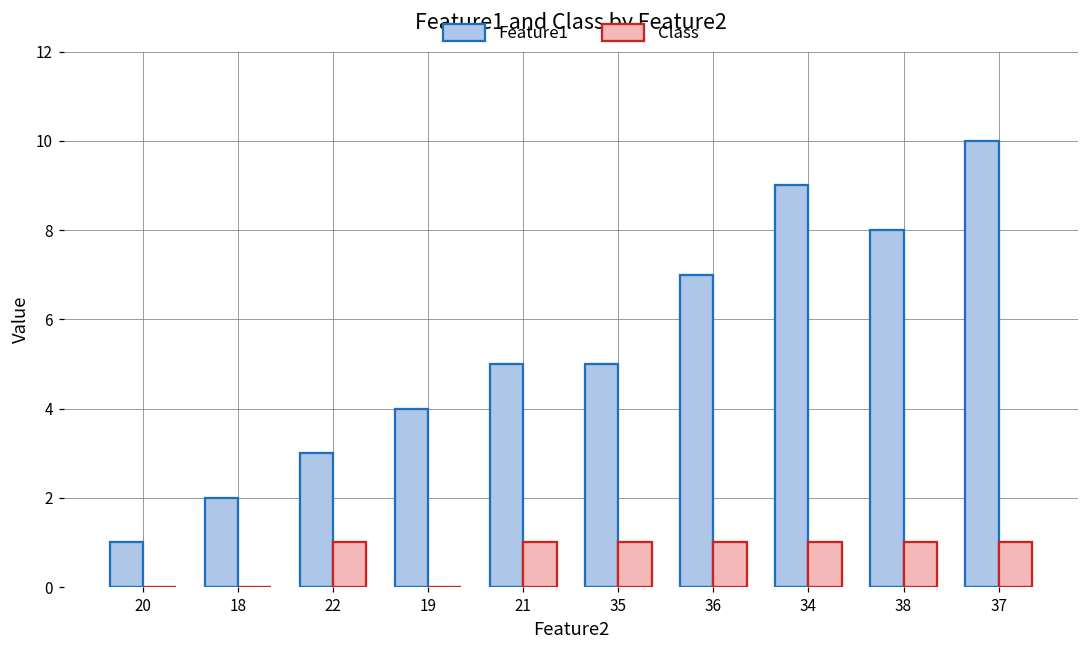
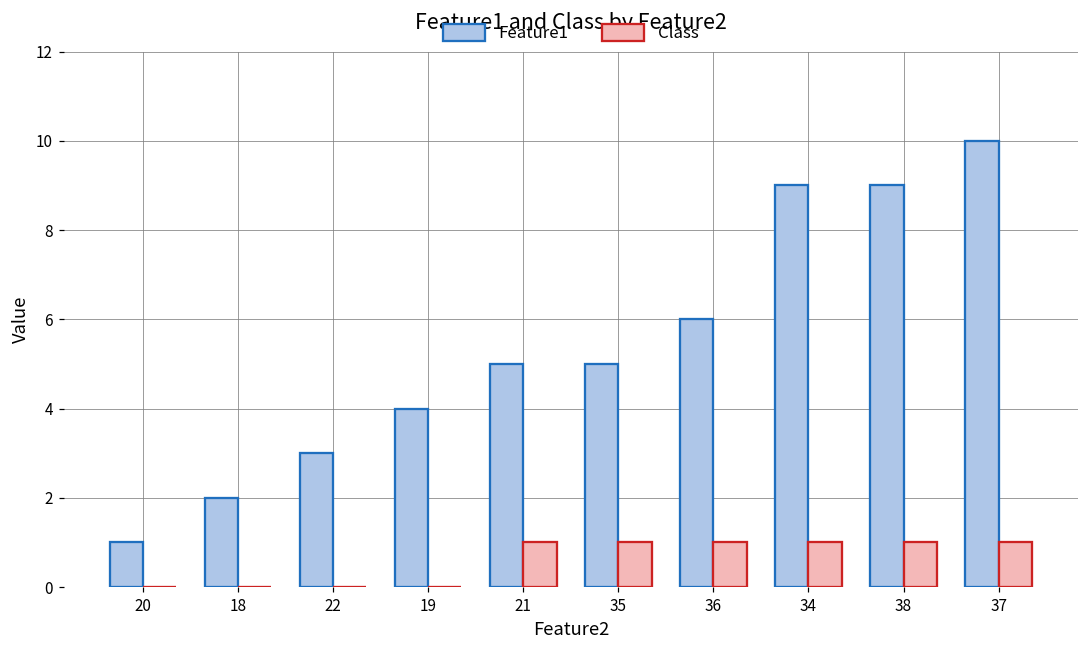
  {
    "Feature1": {
      "20": 1,
      "18": 2,
      "22": 3,
      "19": 4,
      "21": 5,
      "35": 5,
-     "36": 7,
+     "36": 6,
      "34": 9,
-     "38": 8,
+     "38": 9,
      "37": 10
    },
    "Class": {
      "20": 0,
      "18": 0,
-     "22": 1,
+     "22": 0,
      "19": 0,
      "21": 1,
      "35": 1,
      "36": 1,
      "34": 1,
      "38": 1,
      "37": 1
    }
  }
